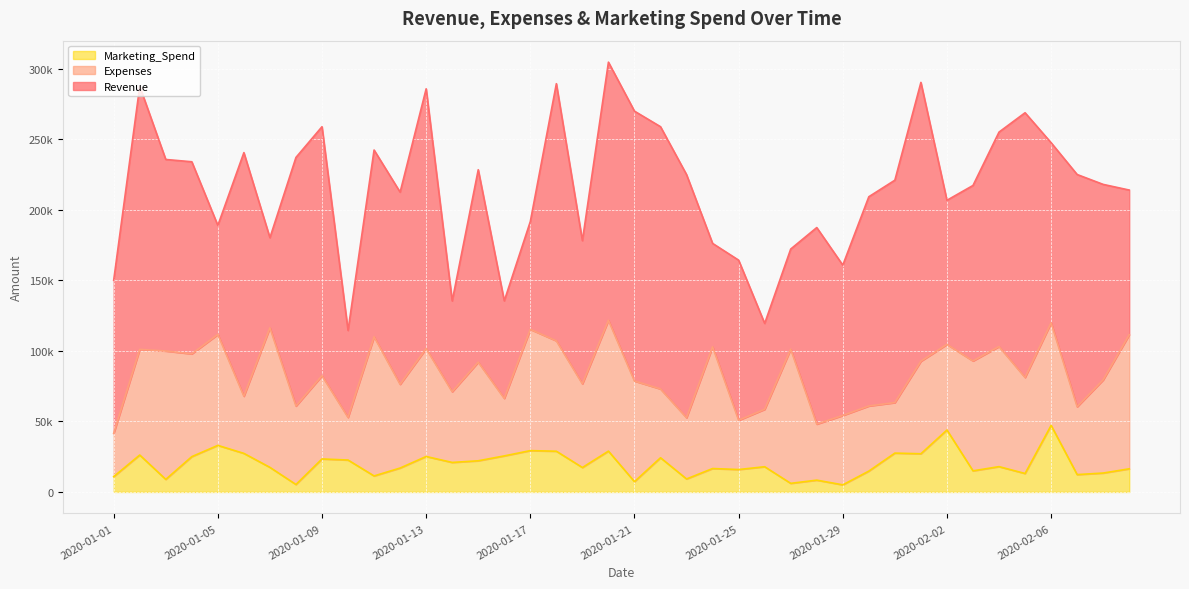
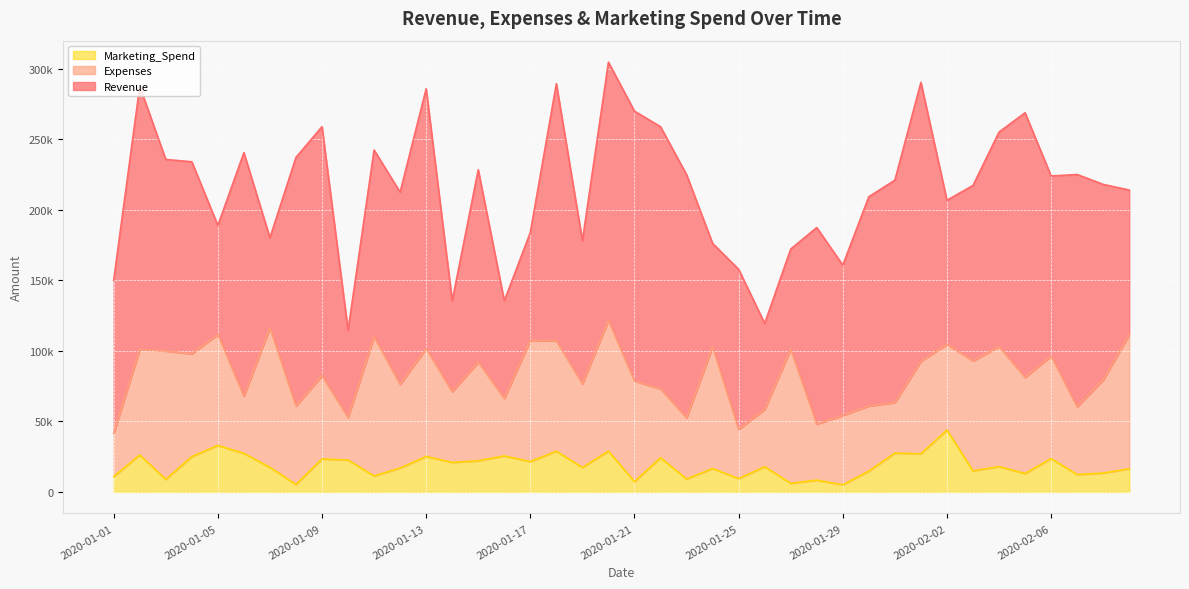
  {
    "Marketing_Spend": {
      "2020-01-01": 11000,
      "2020-01-05": 33000,
      "2020-01-09": 23000,
      "2020-01-13": 25000,
-     "2020-01-17": 29000,
+     "2020-01-17": 22000,
      "2020-01-21": 7000,
-     "2020-01-25": 16000,
+     "2020-01-25": 9000,
      "2020-01-29": 5000,
      "2020-02-02": 44000,
-     "2020-02-06": 47000
+     "2020-02-06": 24000
    }
  }
